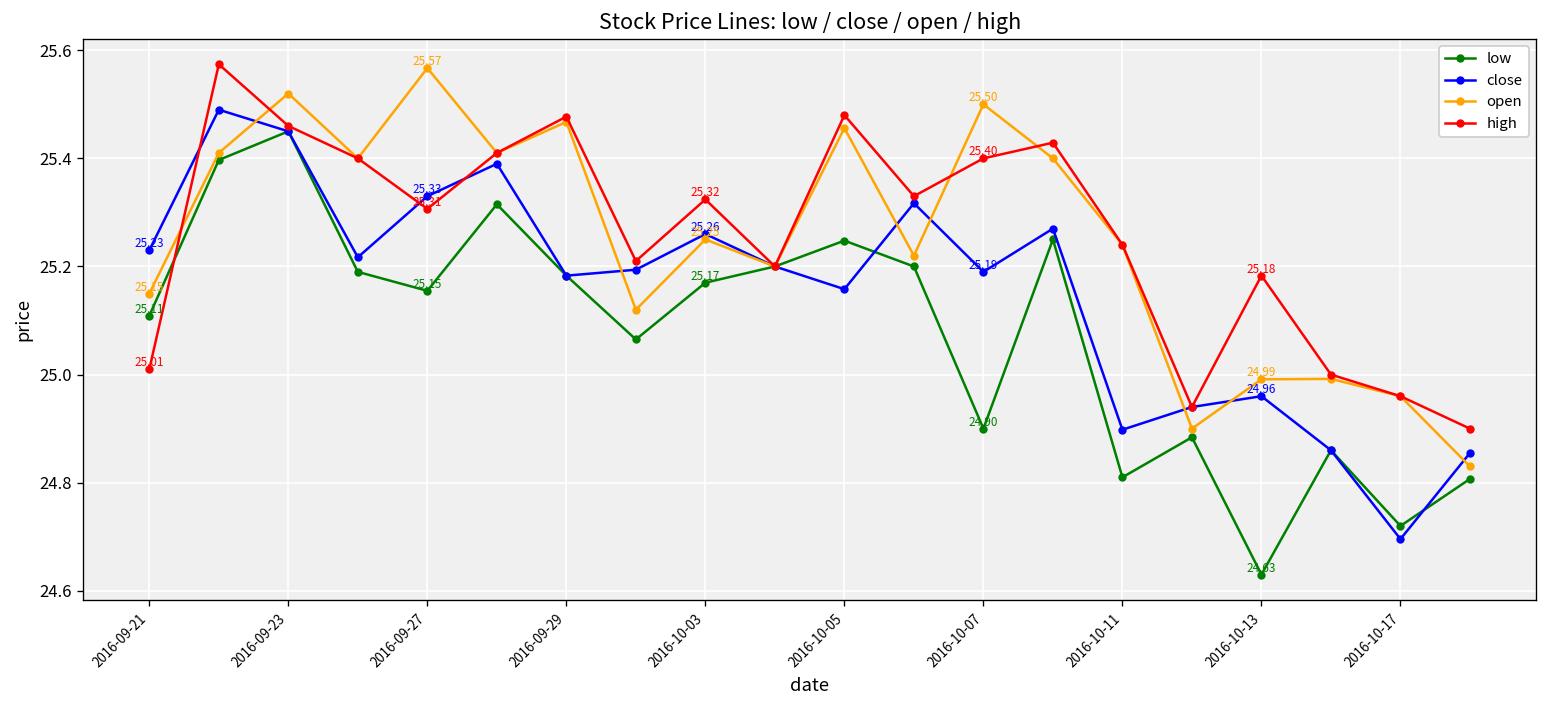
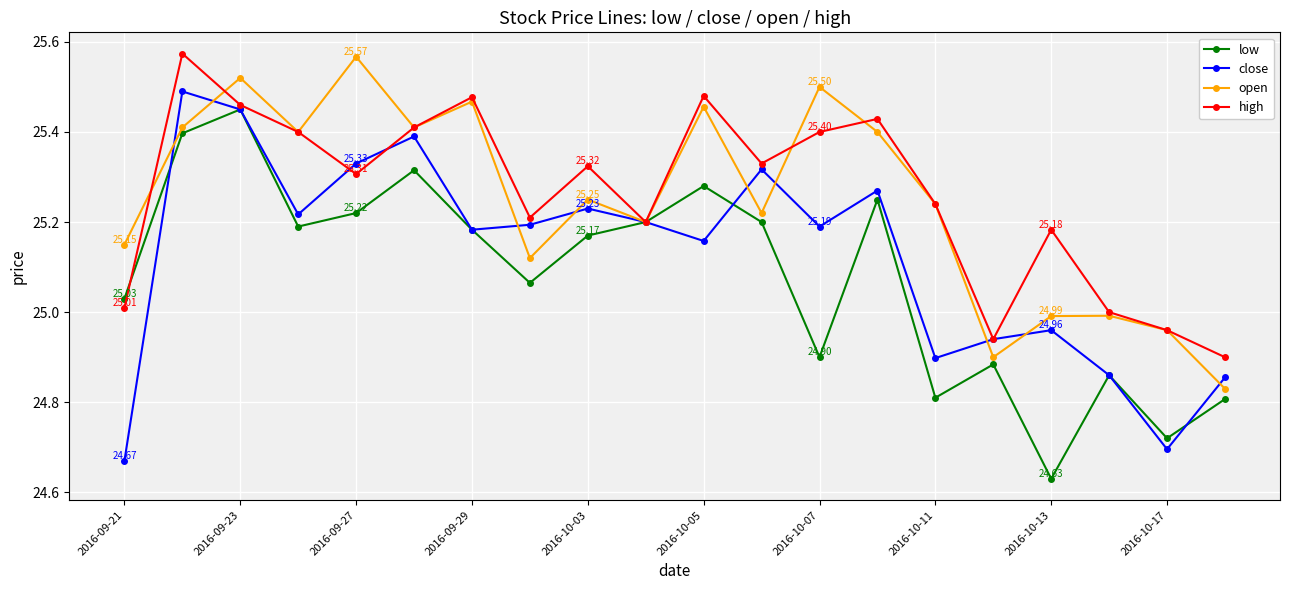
  {
    "low": {
-     "2016-09-21": 25.11,
-     "2016-09-27": 25.15,
+     "2016-09-21": 25.03,
+     "2016-09-27": 25.22,
      "2016-10-03": 25.17,
-     "2016-10-05": 25.25,
+     "2016-10-05": 25.28,
      "2016-10-07": 24.90,
      "2016-10-13": 24.63
    },
    "close": {
-     "2016-09-21": 25.23,
+     "2016-09-21": 24.67,
      "2016-09-27": 25.33,
-     "2016-10-03": 25.26,
+     "2016-10-03": 25.23,
      "2016-10-07": 25.19,
      "2016-10-13": 24.96
    },
    "open": {
      "2016-09-21": 25.15,
      "2016-09-27": 25.57,
      "2016-10-07": 25.50,
      "2016-10-13": 24.99
    },
    "high": {
      "2016-09-21": 25.01,
      "2016-10-03": 25.32,
      "2016-10-07": 25.40,
      "2016-10-13": 25.18
    }
  }
